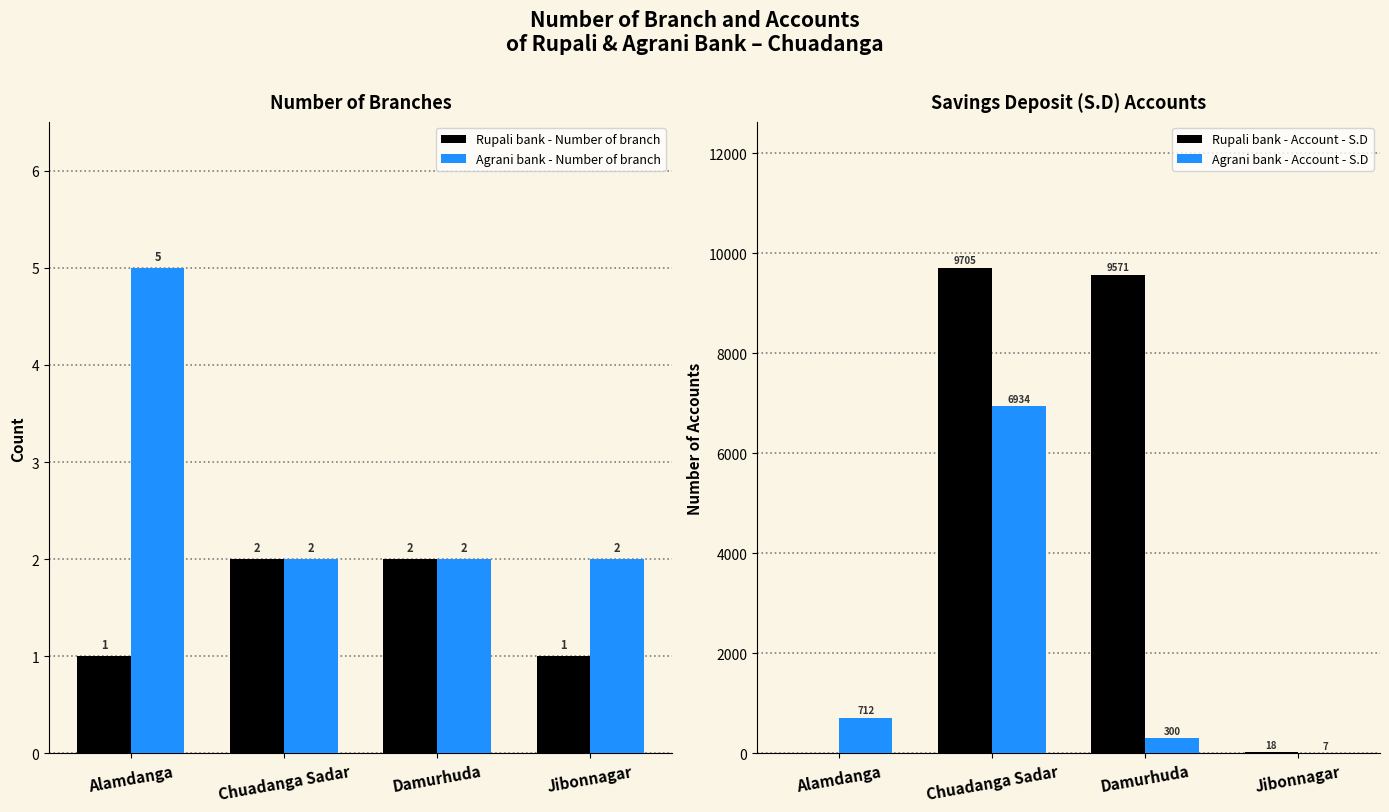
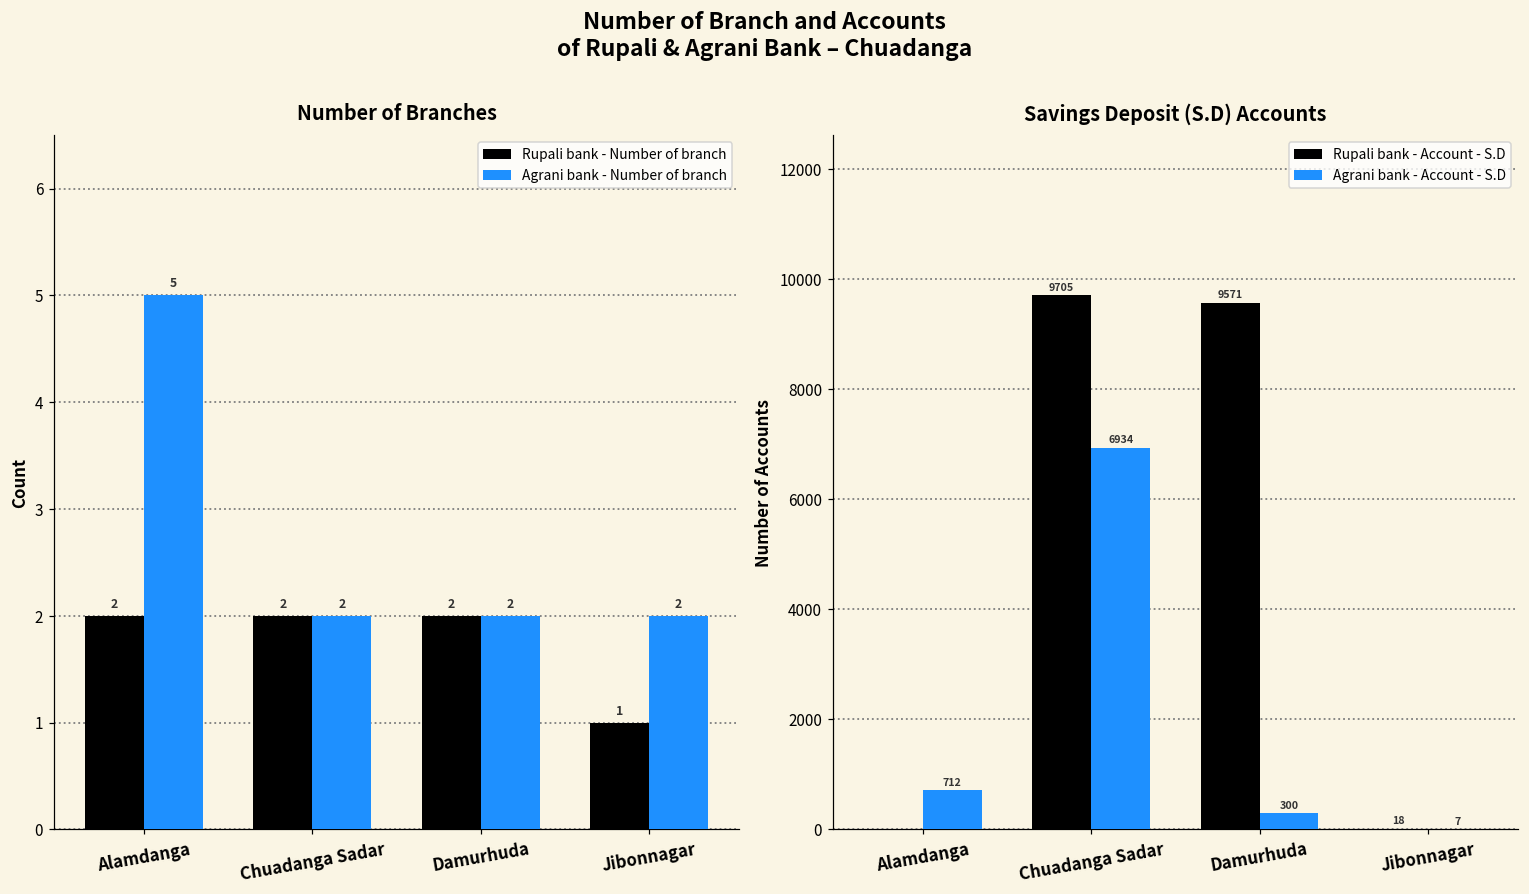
  {
    "Number of Branches": {
      "Rupali bank - Number of branch": {
-       "Alamdanga": 1,
+       "Alamdanga": 2,
        "Chuadanga Sadar": 2,
        "Damurhuda": 2,
        "Jibonnagar": 1
      },
      "Agrani bank - Number of branch": {
        "Alamdanga": 5,
        "Chuadanga Sadar": 2,
        "Damurhuda": 2,
        "Jibonnagar": 2
      }
    },
    "Savings Deposit (S.D) Accounts": {
      "Rupali bank - Account - S.D": {
        "Chuadanga Sadar": 9705,
        "Damurhuda": 9571,
        "Jibonnagar": 18
      },
      "Agrani bank - Account - S.D": {
        "Alamdanga": 712,
        "Chuadanga Sadar": 6934,
        "Damurhuda": 300,
        "Jibonnagar": 7
      }
    }
  }
